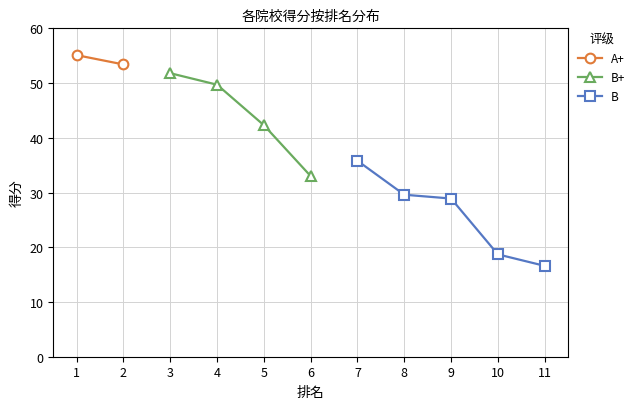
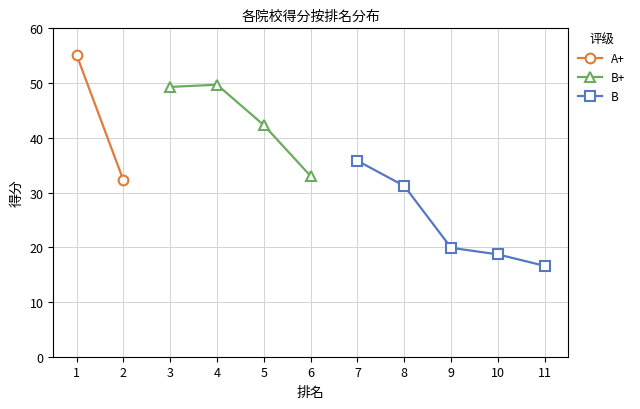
  {
    "A+": {
      "1": 55,
-     "2": 53
+     "2": 32
    },
    "B+": {
-     "3": 52,
+     "3": 49,
      "4": 50,
      "5": 42,
      "6": 33
    },
    "B": {
      "7": 36,
-     "8": 30,
-     "9": 29,
+     "8": 31,
+     "9": 20,
      "10": 19,
      "11": 17
    }
  }
